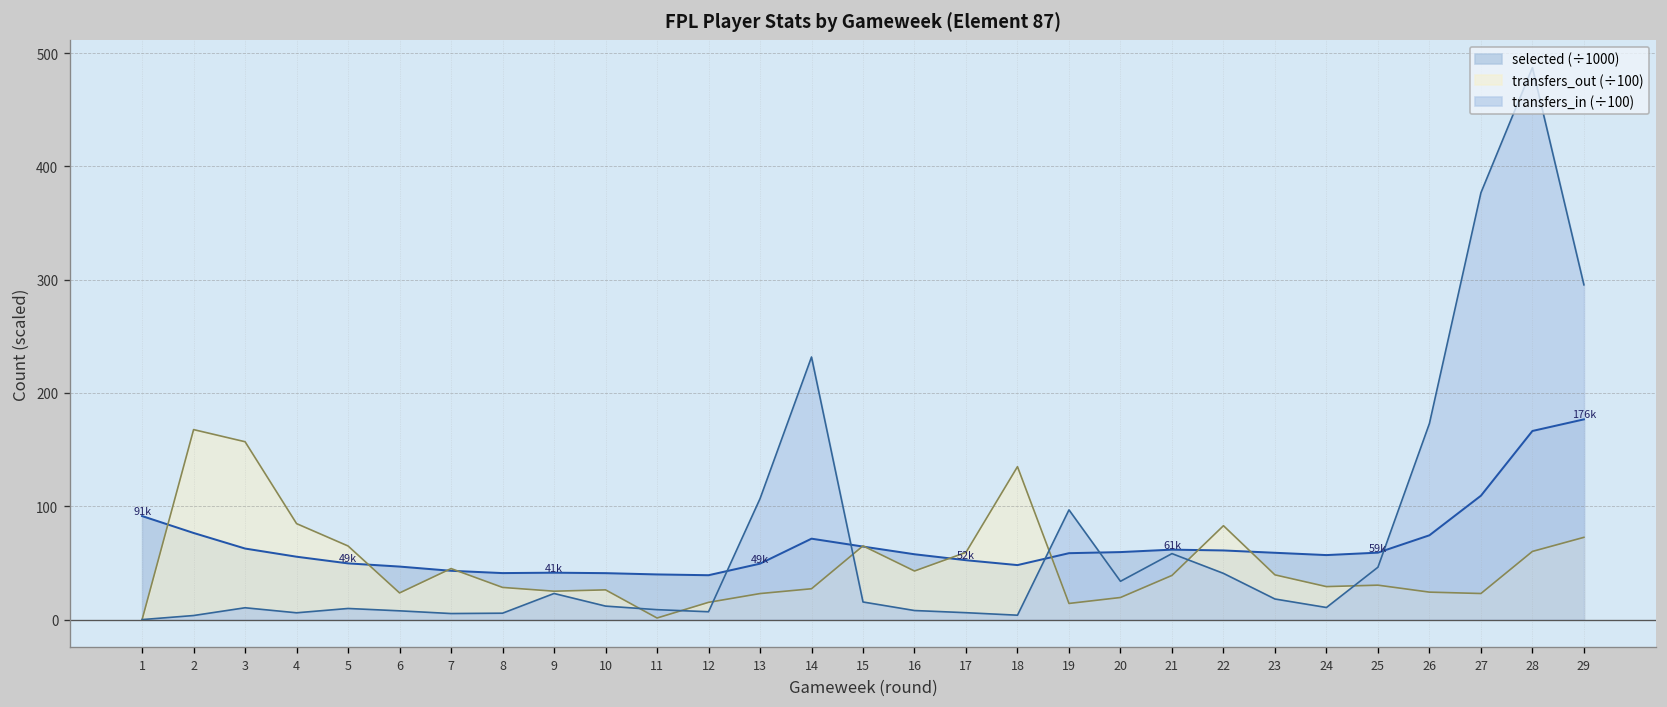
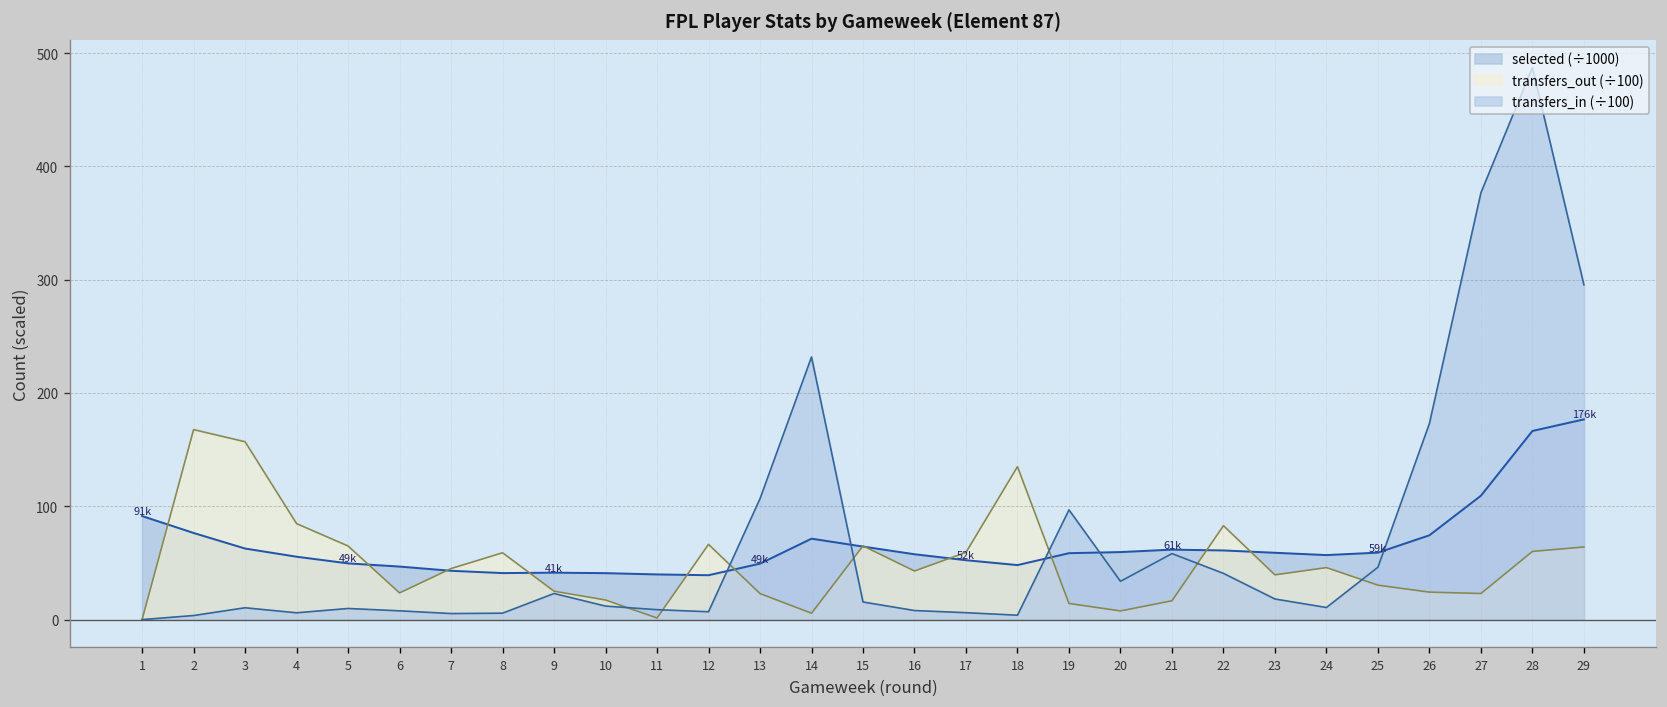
  {
    "transfers_out (÷100)": {
      "2": 170,
      "3": 160,
      "4": 80,
      "5": 60,
      "6": 20,
-     "8": 30,
-     "10": 30,
+     "8": 60,
+     "10": 20,
      "11": 0,
-     "12": 20,
+     "12": 70,
      "13": 20,
-     "14": 30,
+     "14": 10,
      "16": 40,
      "18": 130,
      "19": 10,
-     "20": 20,
-     "21": 40,
+     "20": 10,
+     "21": 20,
      "22": 80,
      "23": 40,
-     "24": 30,
+     "24": 50,
      "25": 30,
      "26": 20,
      "27": 20,
      "28": 60,
-     "29": 70
+     "29": 60
    }
  }
